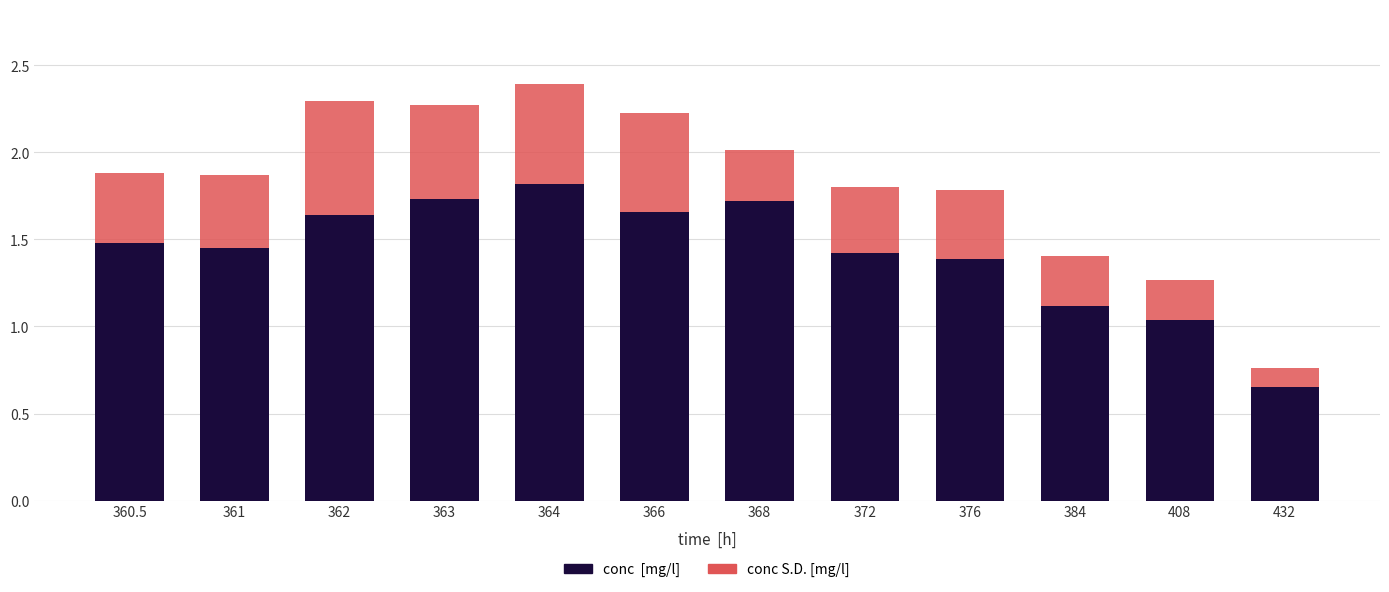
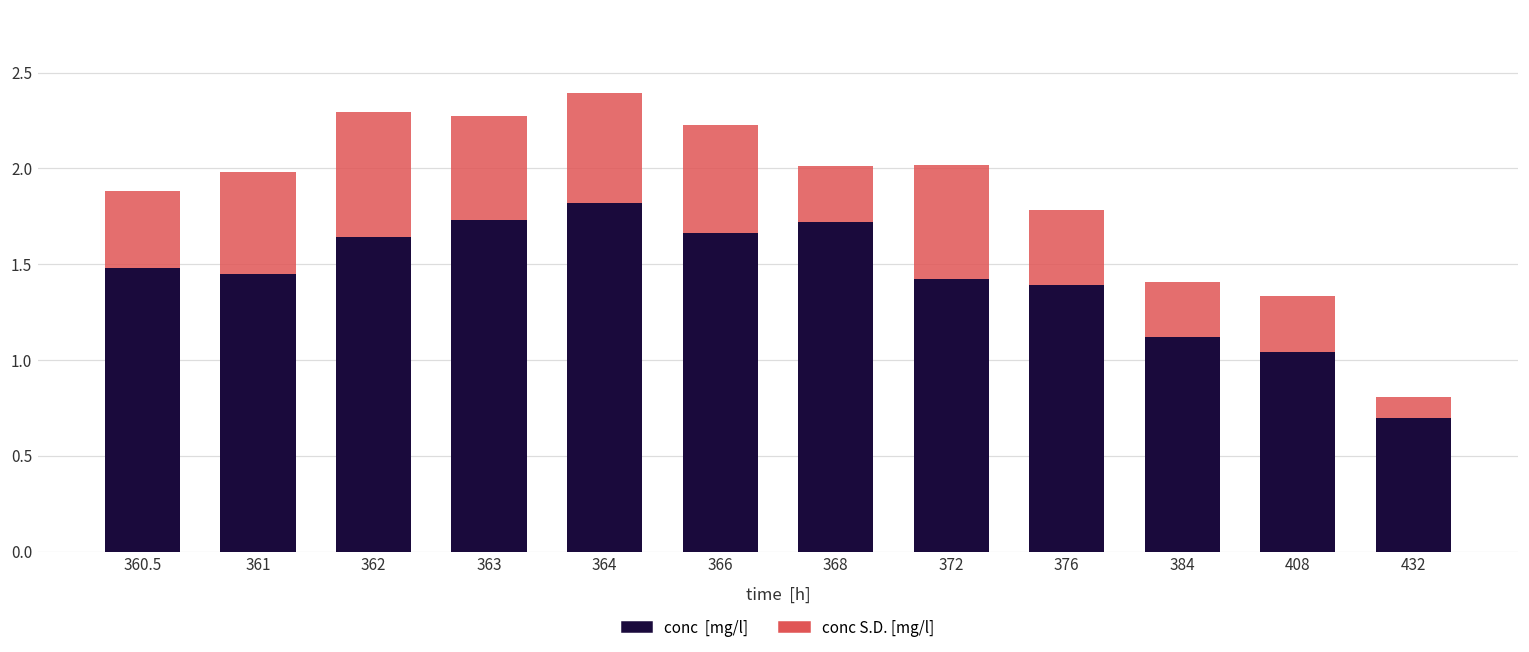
  {
    "conc [mg/l]": {
      "360.5": 1.48,
      "361": 1.45,
      "362": 1.64,
      "363": 1.73,
      "364": 1.82,
      "366": 1.66,
      "368": 1.72,
      "372": 1.42,
      "376": 1.39,
      "384": 1.12,
      "408": 1.04,
-     "432": 0.65
+     "432": 0.70
    },
    "conc S.D. [mg/l]": {
      "360.5": 0.40,
-     "361": 0.42,
+     "361": 0.53,
      "362": 0.65,
      "363": 0.54,
      "364": 0.57,
      "366": 0.56,
      "368": 0.29,
-     "372": 0.38,
+     "372": 0.60,
      "376": 0.39,
      "384": 0.29,
-     "408": 0.23,
+     "408": 0.29,
      "432": 0.11
    }
  }
